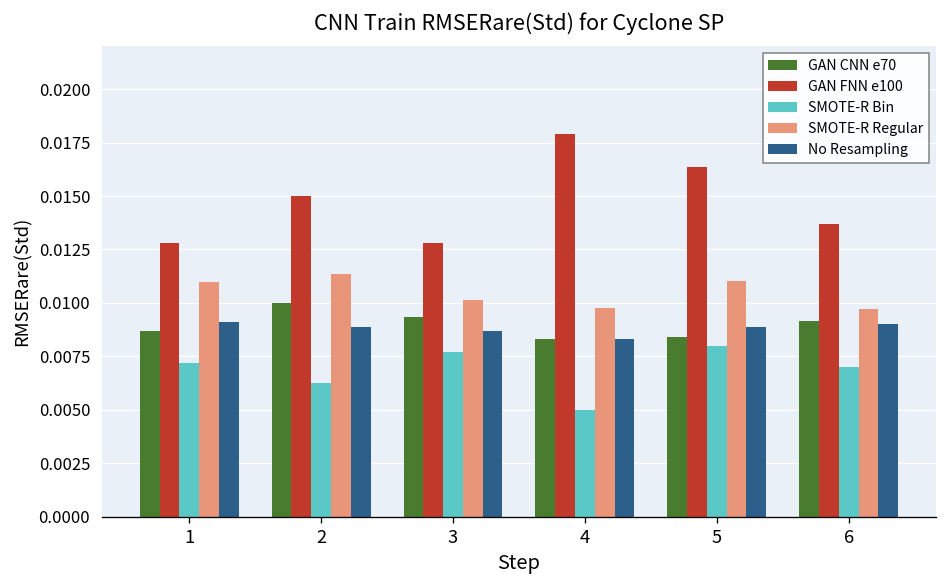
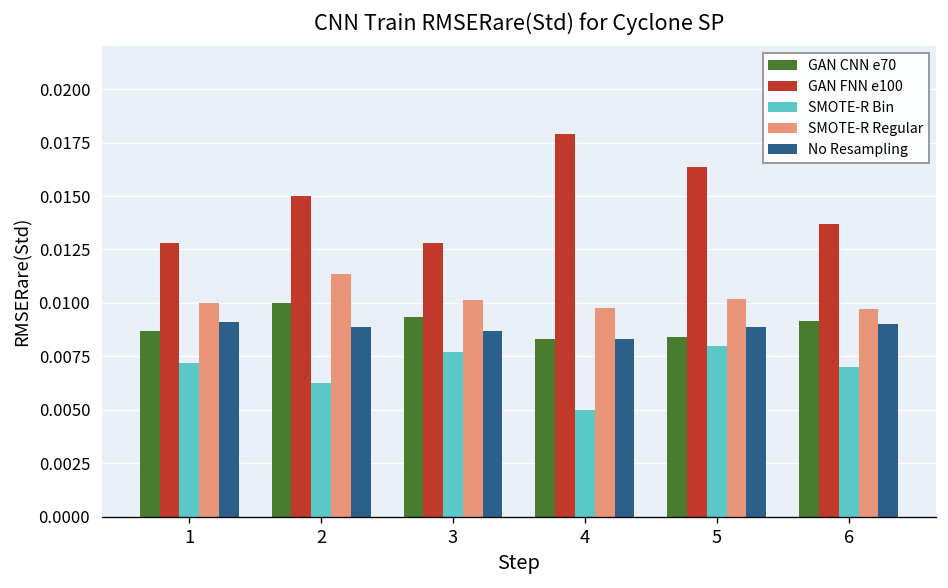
  {
    "GAN CNN e70": {
      "1": 0.0087,
      "2": 0.0100,
      "3": 0.0093,
      "4": 0.0083,
      "5": 0.0084,
      "6": 0.0092
    },
    "GAN FNN e100": {
      "1": 0.0128,
      "2": 0.0150,
      "3": 0.0128,
      "4": 0.0179,
      "5": 0.0164,
      "6": 0.0137
    },
    "SMOTE-R Bin": {
      "1": 0.0072,
      "2": 0.0063,
      "3": 0.0077,
      "4": 0.0050,
      "5": 0.0080,
      "6": 0.0070
    },
    "SMOTE-R Regular": {
-     "1": 0.0110,
+     "1": 0.0100,
      "2": 0.0114,
      "3": 0.0101,
      "4": 0.0098,
-     "5": 0.0110,
+     "5": 0.0102,
      "6": 0.0097
    },
    "No Resampling": {
      "1": 0.0091,
      "2": 0.0089,
      "3": 0.0087,
      "4": 0.0083,
      "5": 0.0089,
      "6": 0.0090
    }
  }
